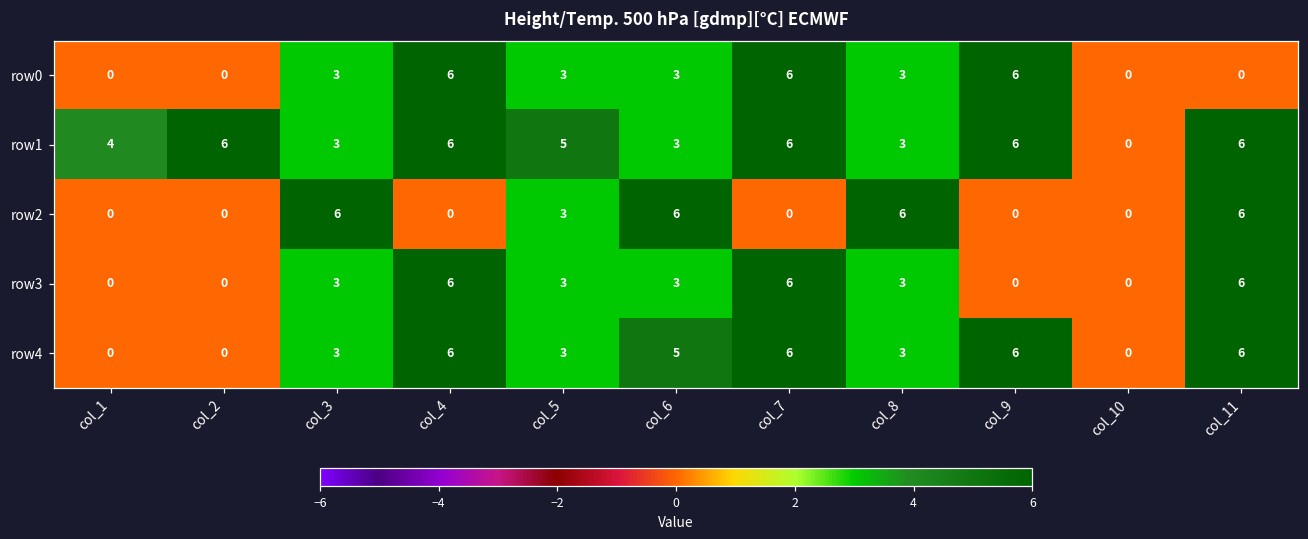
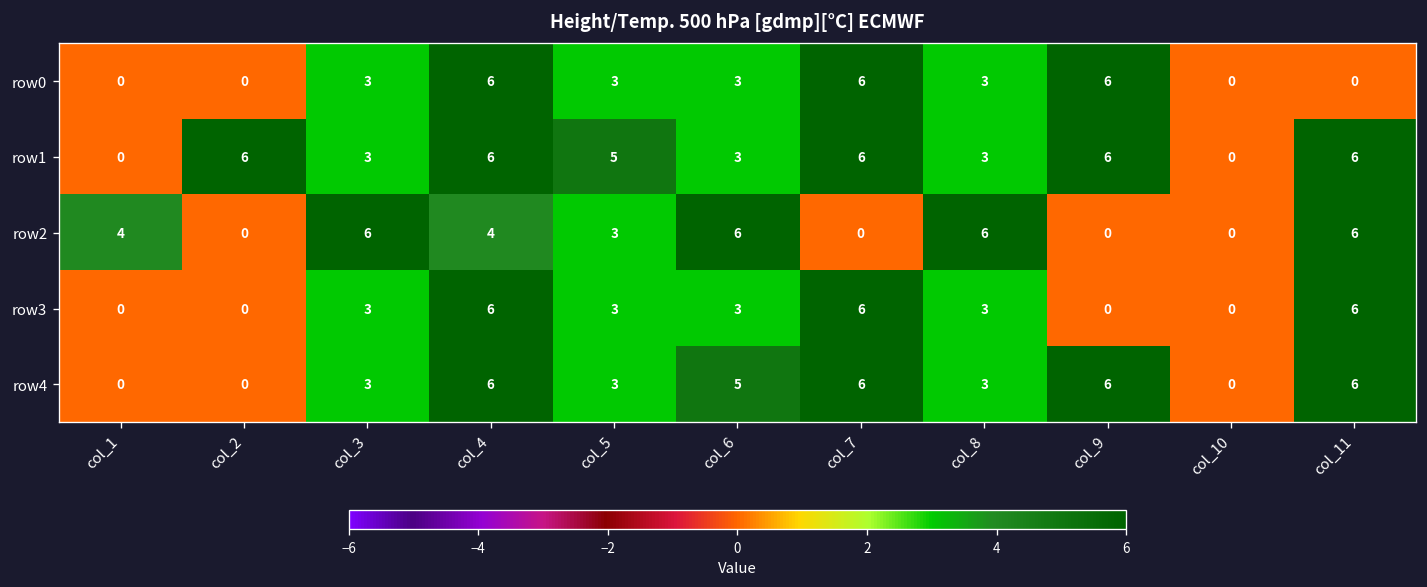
  {
    "row0": {
      "col_1": 0,
      "col_2": 0,
      "col_3": 3,
      "col_4": 6,
      "col_5": 3,
      "col_6": 3,
      "col_7": 6,
      "col_8": 3,
      "col_9": 6,
      "col_10": 0,
      "col_11": 0
    },
    "row1": {
-     "col_1": 4,
+     "col_1": 0,
      "col_2": 6,
      "col_3": 3,
      "col_4": 6,
      "col_5": 5,
      "col_6": 3,
      "col_7": 6,
      "col_8": 3,
      "col_9": 6,
      "col_10": 0,
      "col_11": 6
    },
    "row2": {
-     "col_1": 0,
+     "col_1": 4,
      "col_2": 0,
      "col_3": 6,
-     "col_4": 0,
+     "col_4": 4,
      "col_5": 3,
      "col_6": 6,
      "col_7": 0,
      "col_8": 6,
      "col_9": 0,
      "col_10": 0,
      "col_11": 6
    },
    "row3": {
      "col_1": 0,
      "col_2": 0,
      "col_3": 3,
      "col_4": 6,
      "col_5": 3,
      "col_6": 3,
      "col_7": 6,
      "col_8": 3,
      "col_9": 0,
      "col_10": 0,
      "col_11": 6
    },
    "row4": {
      "col_1": 0,
      "col_2": 0,
      "col_3": 3,
      "col_4": 6,
      "col_5": 3,
      "col_6": 5,
      "col_7": 6,
      "col_8": 3,
      "col_9": 6,
      "col_10": 0,
      "col_11": 6
    }
  }
